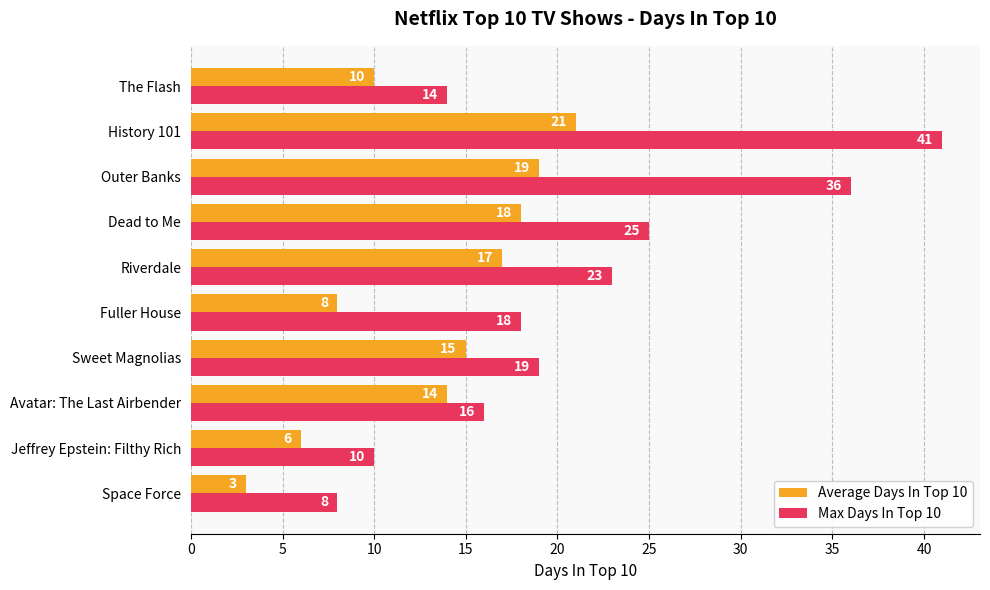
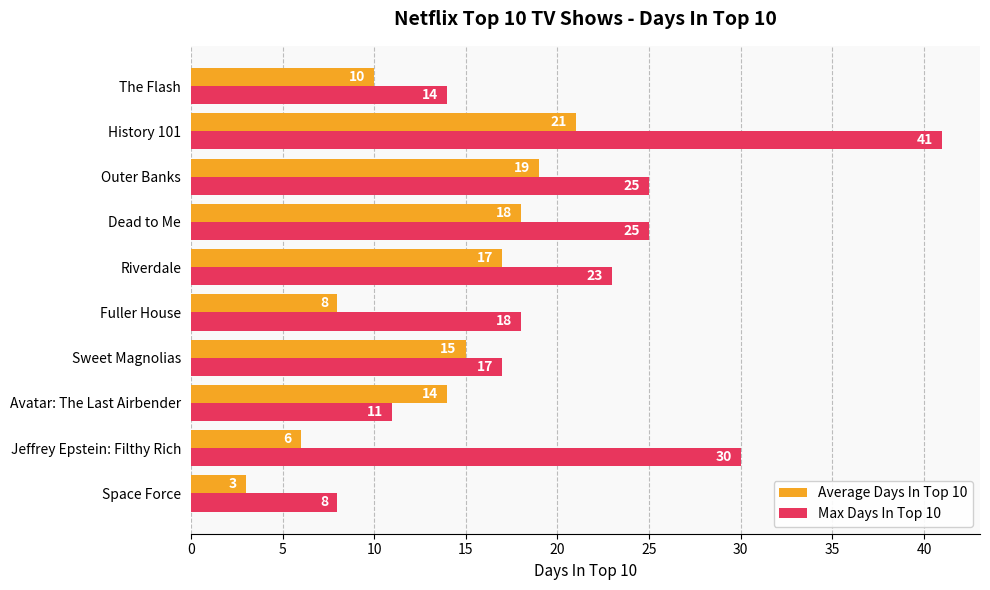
  {
    "Average Days In Top 10": {
      "The Flash": 10,
      "History 101": 21,
      "Outer Banks": 19,
      "Dead to Me": 18,
      "Riverdale": 17,
      "Fuller House": 8,
      "Sweet Magnolias": 15,
      "Avatar: The Last Airbender": 14,
      "Jeffrey Epstein: Filthy Rich": 6,
      "Space Force": 3
    },
    "Max Days In Top 10": {
      "The Flash": 14,
      "History 101": 41,
-     "Outer Banks": 36,
+     "Outer Banks": 25,
      "Dead to Me": 25,
      "Riverdale": 23,
      "Fuller House": 18,
-     "Sweet Magnolias": 19,
-     "Avatar: The Last Airbender": 16,
-     "Jeffrey Epstein: Filthy Rich": 10,
+     "Sweet Magnolias": 17,
+     "Avatar: The Last Airbender": 11,
+     "Jeffrey Epstein: Filthy Rich": 30,
      "Space Force": 8
    }
  }
